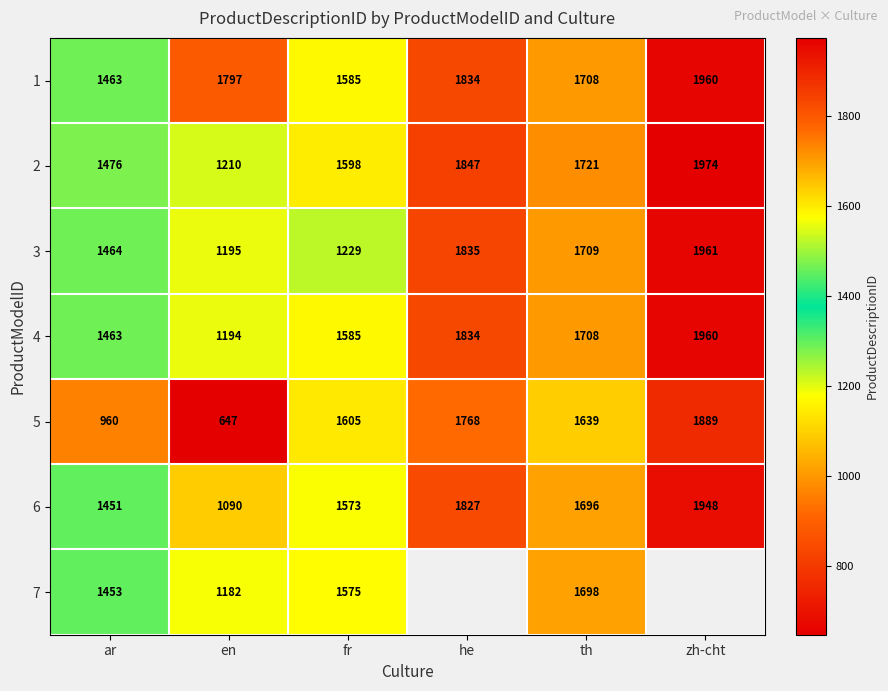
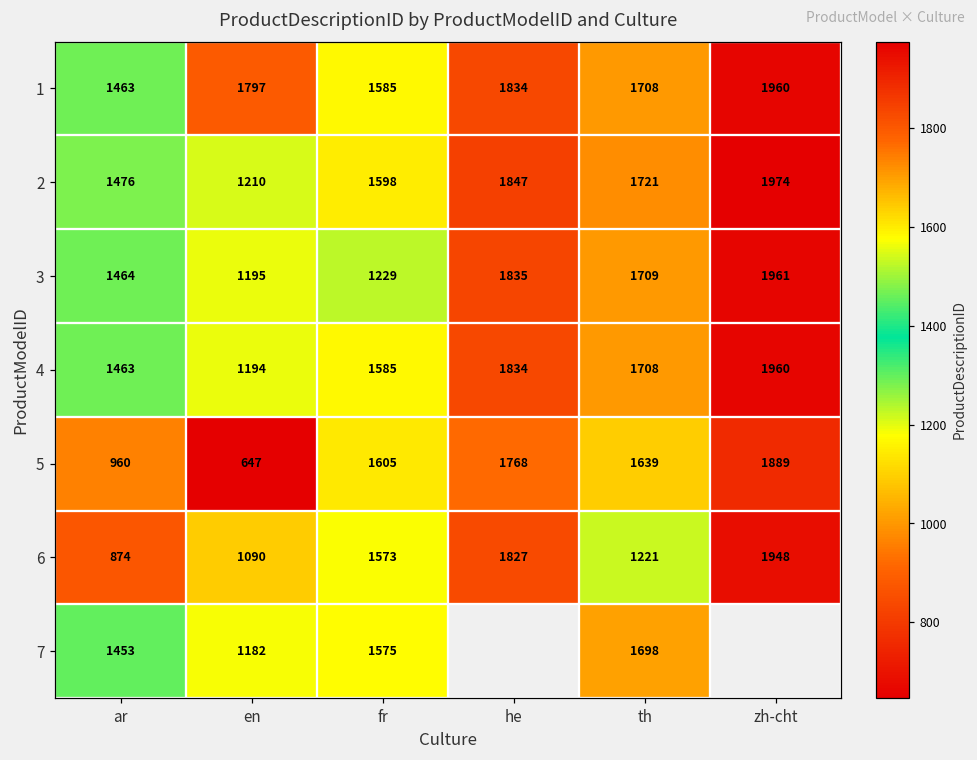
  {
    "1": {
      "ar": 1463,
      "en": 1797,
      "fr": 1585,
      "he": 1834,
      "th": 1708,
      "zh-cht": 1960
    },
    "2": {
      "ar": 1476,
      "en": 1210,
      "fr": 1598,
      "he": 1847,
      "th": 1721,
      "zh-cht": 1974
    },
    "3": {
      "ar": 1464,
      "en": 1195,
      "fr": 1229,
      "he": 1835,
      "th": 1709,
      "zh-cht": 1961
    },
    "4": {
      "ar": 1463,
      "en": 1194,
      "fr": 1585,
      "he": 1834,
      "th": 1708,
      "zh-cht": 1960
    },
    "5": {
      "ar": 960,
      "en": 647,
      "fr": 1605,
      "he": 1768,
      "th": 1639,
      "zh-cht": 1889
    },
    "6": {
-     "ar": 1451,
+     "ar": 874,
      "en": 1090,
      "fr": 1573,
      "he": 1827,
-     "th": 1696,
+     "th": 1221,
      "zh-cht": 1948
    },
    "7": {
      "ar": 1453,
      "en": 1182,
      "fr": 1575,
      "th": 1698
    }
  }
